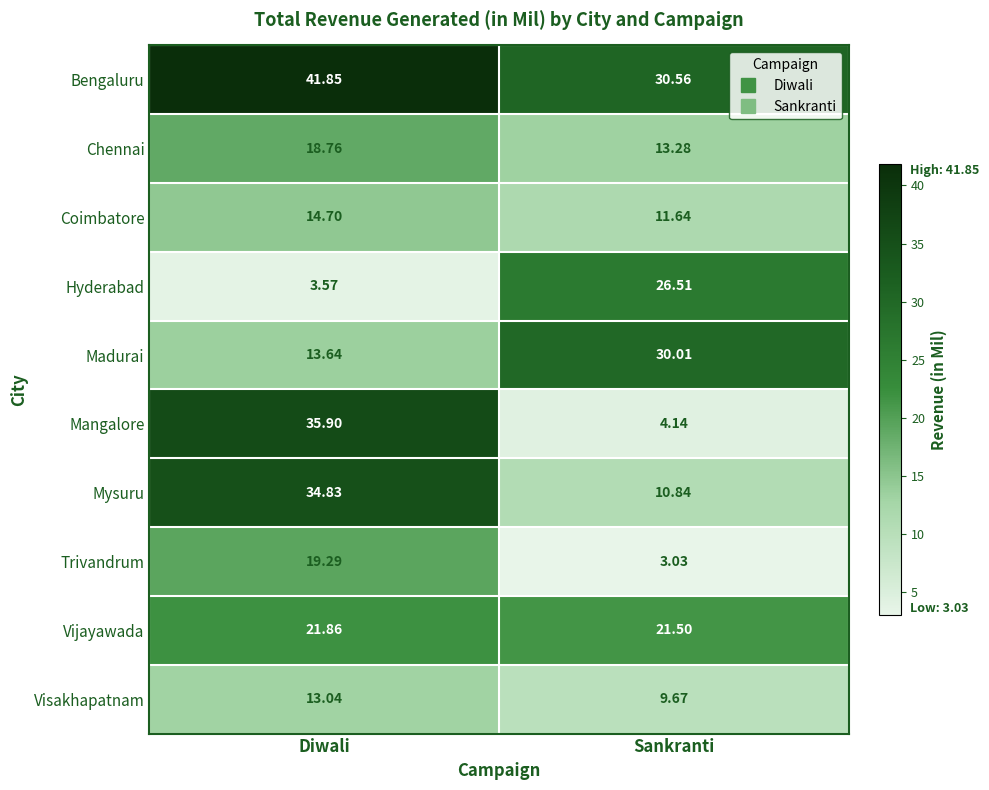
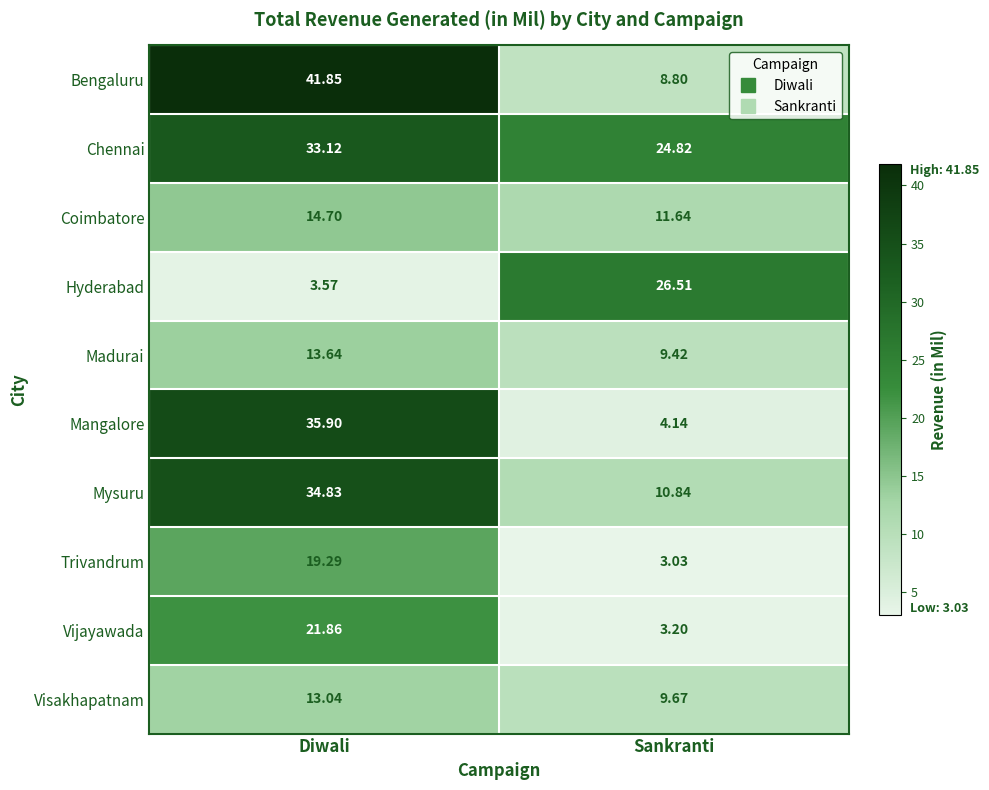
  {
    "Bengaluru": {
      "Diwali": 41.85,
-     "Sankranti": 30.56
+     "Sankranti": 8.80
    },
    "Chennai": {
-     "Diwali": 18.76,
-     "Sankranti": 13.28
+     "Diwali": 33.12,
+     "Sankranti": 24.82
    },
    "Coimbatore": {
      "Diwali": 14.70,
      "Sankranti": 11.64
    },
    "Hyderabad": {
      "Diwali": 3.57,
      "Sankranti": 26.51
    },
    "Madurai": {
      "Diwali": 13.64,
-     "Sankranti": 30.01
+     "Sankranti": 9.42
    },
    "Mangalore": {
      "Diwali": 35.90,
      "Sankranti": 4.14
    },
    "Mysuru": {
      "Diwali": 34.83,
      "Sankranti": 10.84
    },
    "Trivandrum": {
      "Diwali": 19.29,
      "Sankranti": 3.03
    },
    "Vijayawada": {
      "Diwali": 21.86,
-     "Sankranti": 21.50
+     "Sankranti": 3.20
    },
    "Visakhapatnam": {
      "Diwali": 13.04,
      "Sankranti": 9.67
    }
  }
